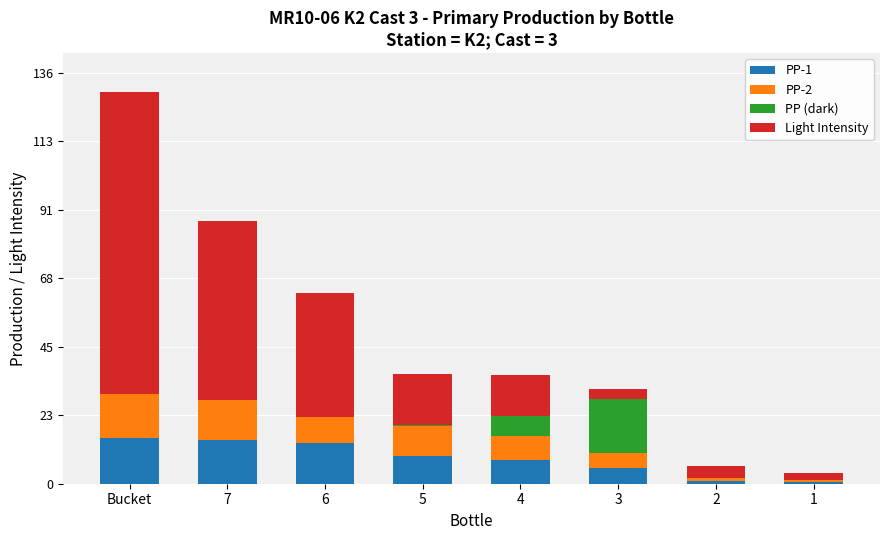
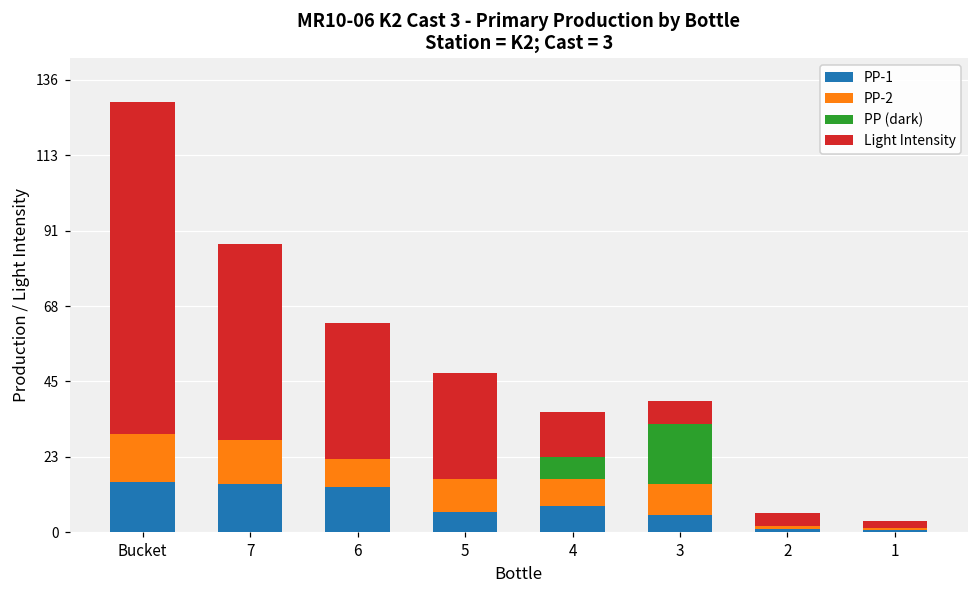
  {
    "PP-1": {
      "Bucket": 15,
      "7": 15,
      "6": 14,
-     "5": 9,
+     "5": 6,
      "4": 8,
      "3": 5,
      "2": 1
    },
    "PP-2": {
      "Bucket": 14,
      "7": 13,
      "6": 8,
      "5": 10,
      "4": 8,
-     "3": 5,
+     "3": 9,
      "2": 1
    },
    "PP (dark)": {
      "4": 7,
      "3": 18
    },
    "Light Intensity": {
      "Bucket": 100,
      "7": 59,
      "6": 41,
-     "5": 17,
+     "5": 32,
      "4": 14,
-     "3": 3,
+     "3": 7,
      "2": 4,
      "1": 2
    }
  }
